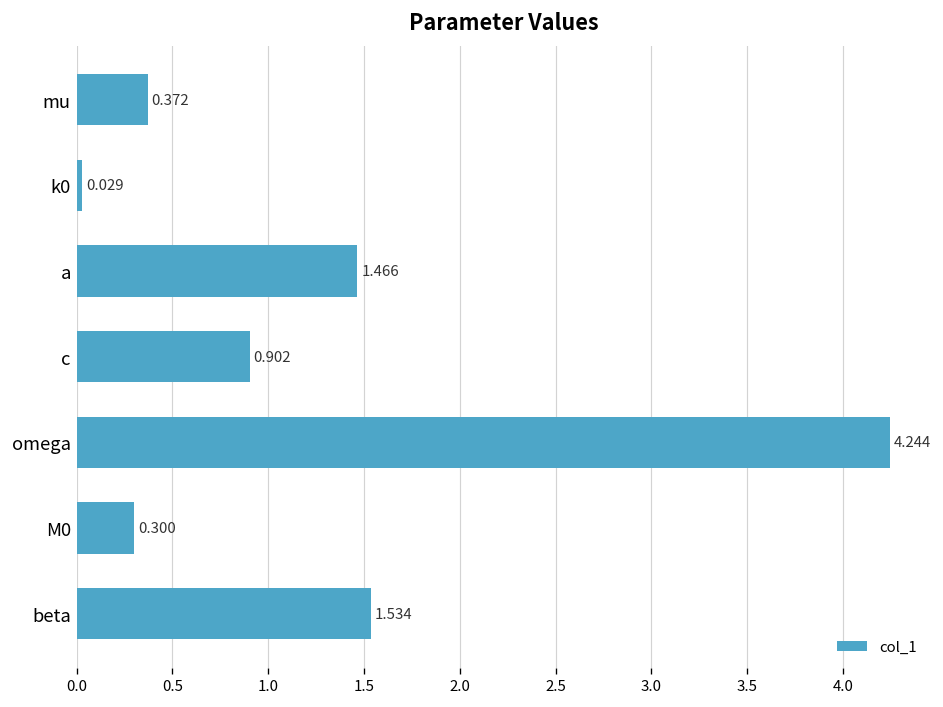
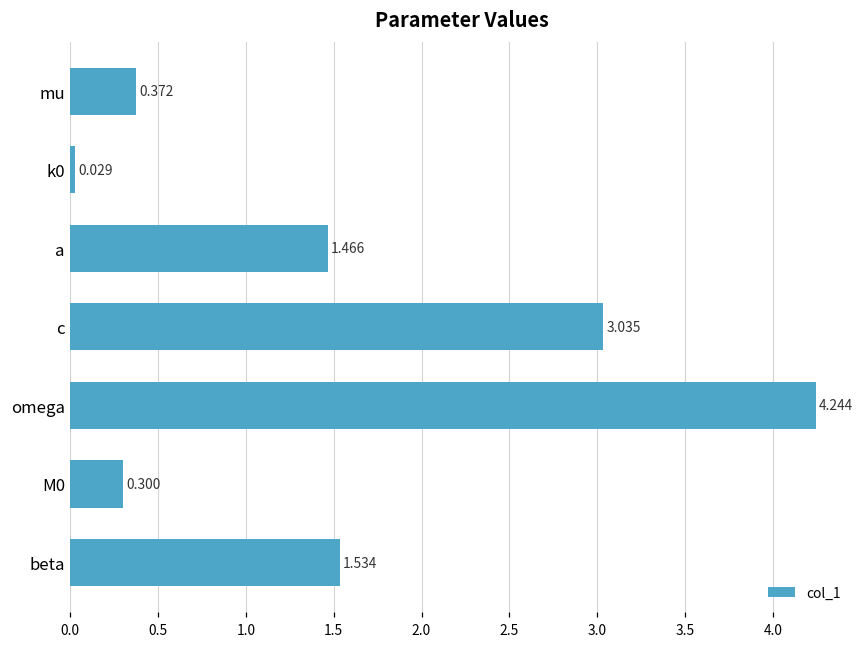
  {
    "mu": 0.372,
    "k0": 0.029,
    "a": 1.466,
-   "c": 0.902,
+   "c": 3.035,
    "omega": 4.244,
    "M0": 0.300,
    "beta": 1.534
  }
